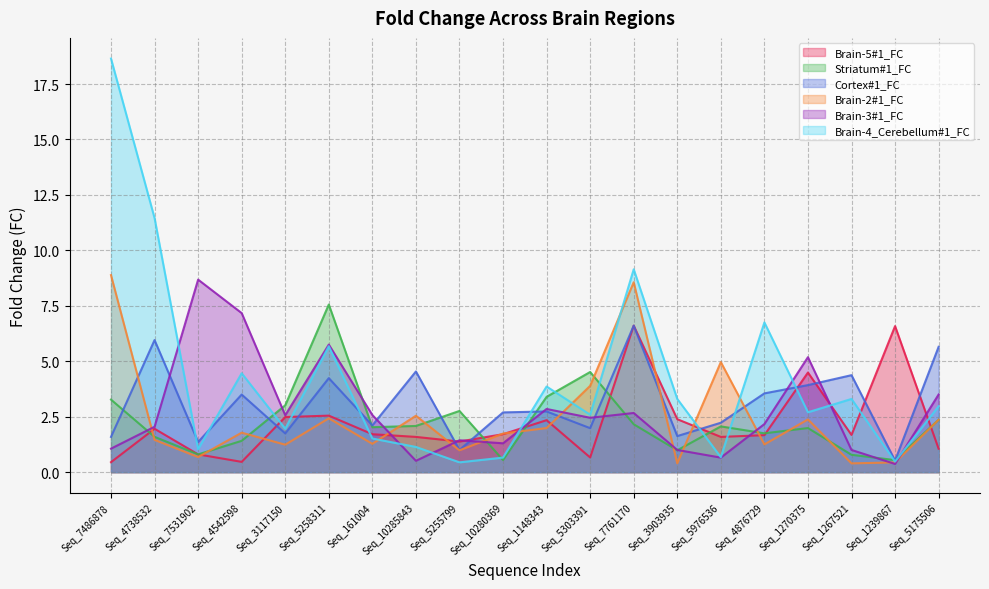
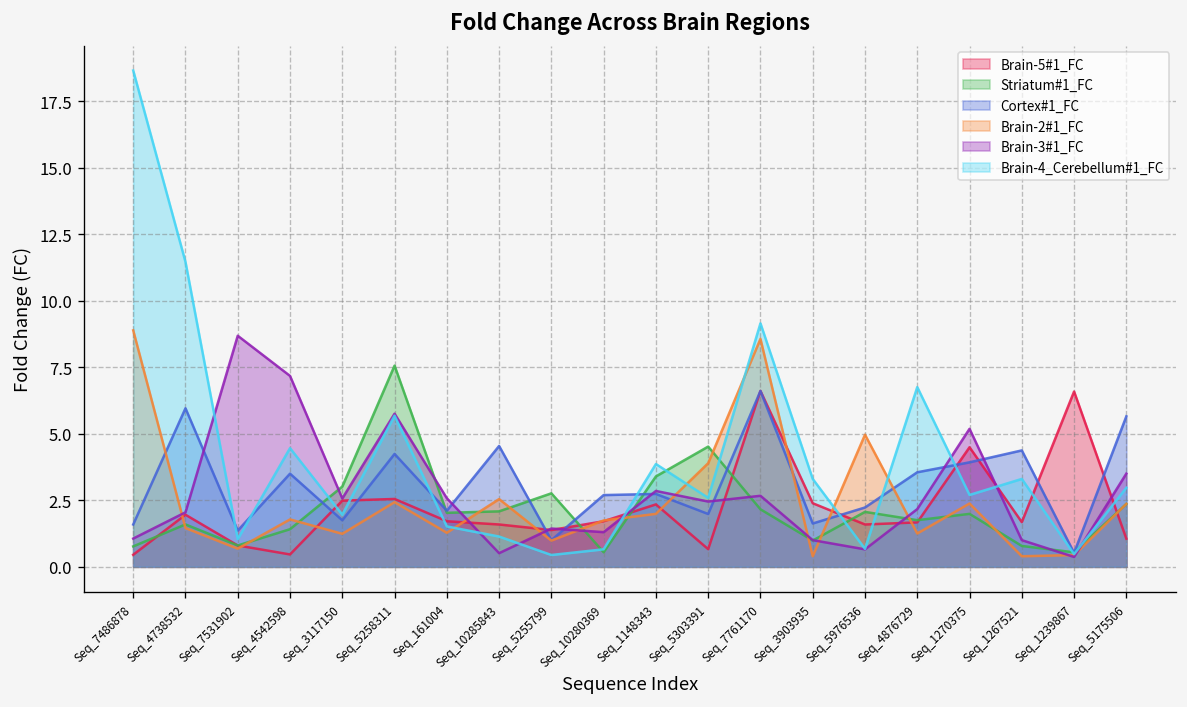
  {
    "Striatum#1_FC": {
-     "Seq_7486878": 3.3,
+     "Seq_7486878": 0.8,
      "Seq_4738532": 1.6,
      "Seq_4542598": 1.4,
      "Seq_3117150": 3.0,
      "Seq_5258311": 7.6,
      "Seq_10285843": 2.1,
      "Seq_5255799": 2.8,
      "Seq_1148343": 3.4,
      "Seq_5303391": 4.5,
      "Seq_7761170": 2.2,
      "Seq_5976536": 2.1,
      "Seq_1270375": 2.0,
      "Seq_1267521": 0.8
    },
    "Brain-4_Cerebellum#1_FC": {
      "Seq_7486878": 18.6,
      "Seq_4738532": 11.5,
      "Seq_7531902": 1.0,
      "Seq_4542598": 4.5,
      "Seq_3117150": 2.0,
      "Seq_161004": 1.5,
      "Seq_10285843": 1.1,
      "Seq_5255799": 0.4,
      "Seq_1148343": 3.9,
      "Seq_5303391": 2.6,
      "Seq_7761170": 9.1,
      "Seq_3903935": 3.3,
      "Seq_4876729": 6.8,
      "Seq_1270375": 2.7,
      "Seq_1267521": 3.3,
      "Seq_5175506": 3.0
    }
  }
